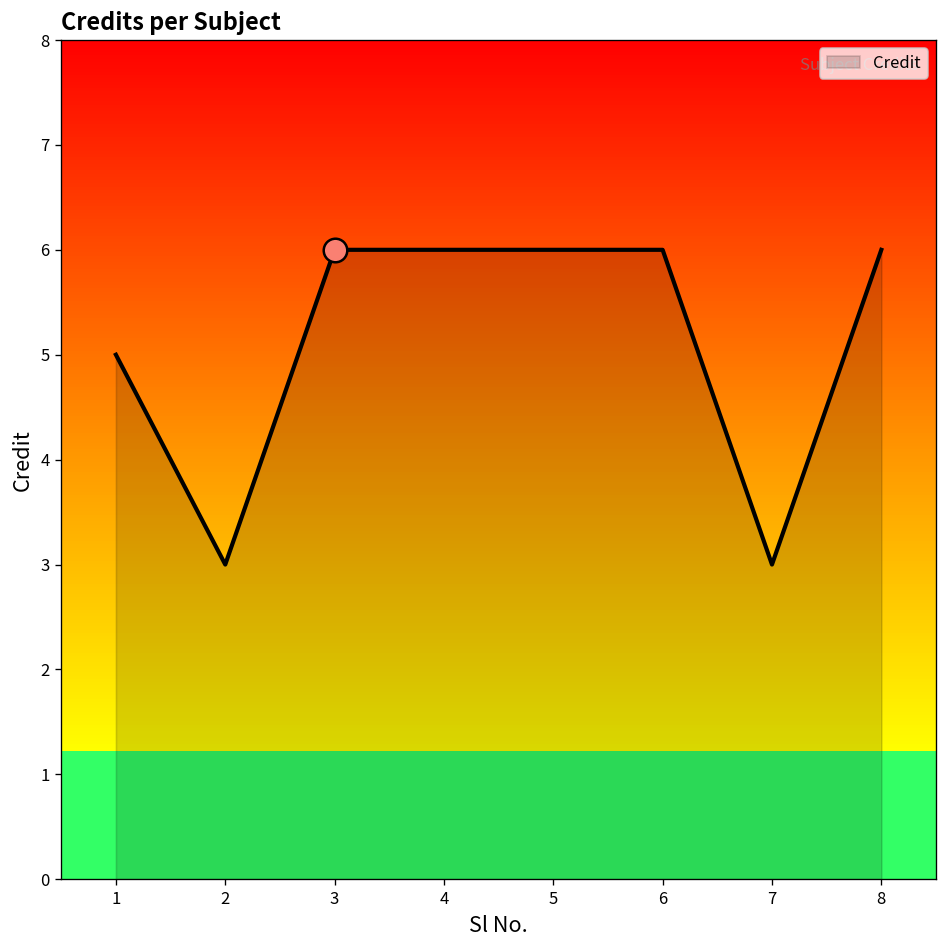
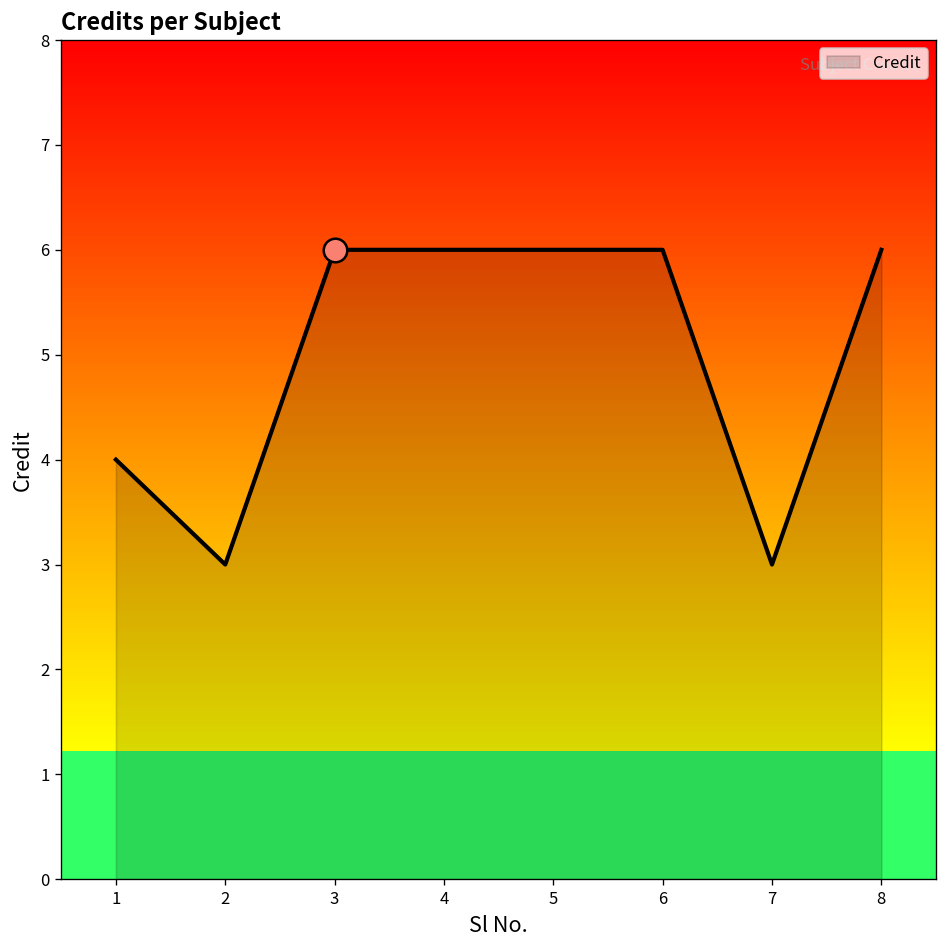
  {
    "Credit": {
-     "1": 5,
+     "1": 4,
      "2": 3,
      "4": 6,
      "5": 6,
      "6": 6,
      "7": 3,
      "8": 6
    }
  }
